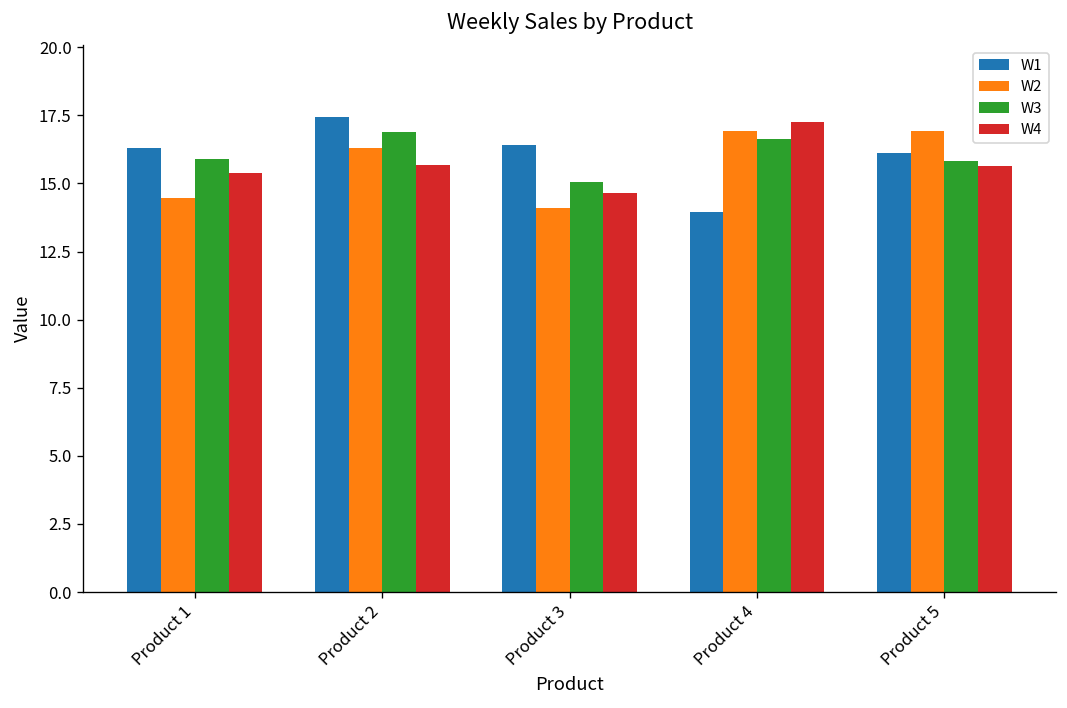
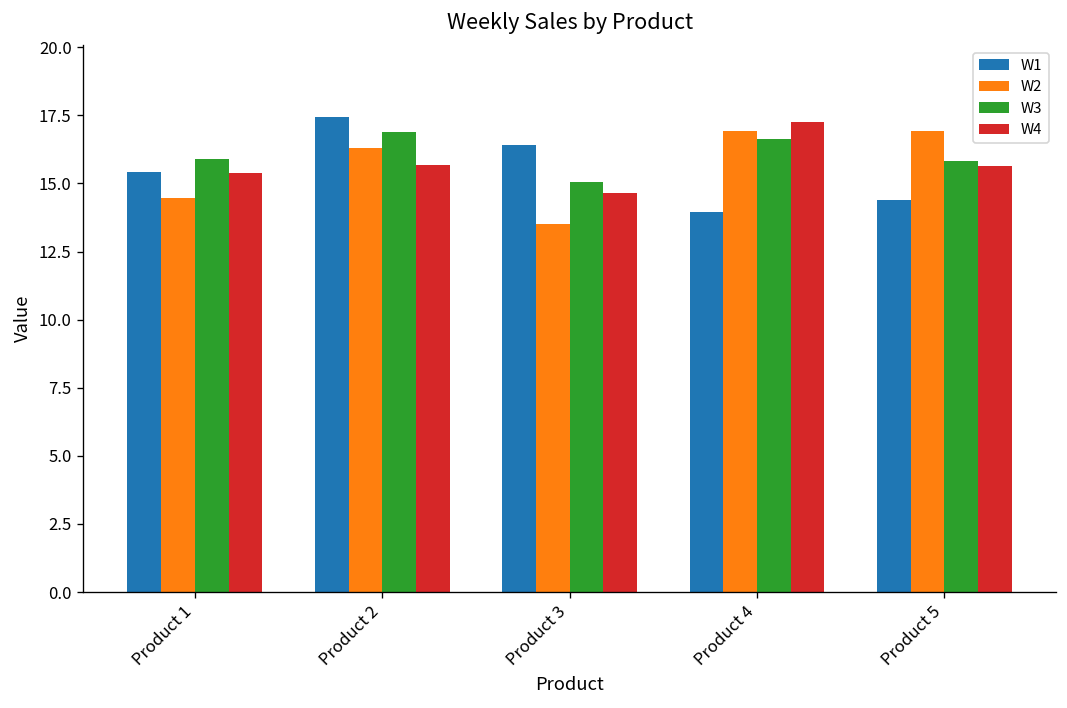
  {
    "W1": {
-     "Product 1": 16.3,
+     "Product 1": 15.4,
      "Product 2": 17.5,
      "Product 3": 16.4,
      "Product 4": 14.0,
-     "Product 5": 16.1
+     "Product 5": 14.4
    },
    "W2": {
      "Product 1": 14.5,
      "Product 2": 16.3,
-     "Product 3": 14.1,
+     "Product 3": 13.5,
      "Product 4": 16.9,
      "Product 5": 16.9
    },
    "W3": {
      "Product 1": 15.9,
      "Product 2": 16.9,
      "Product 3": 15.1,
      "Product 4": 16.6,
      "Product 5": 15.8
    },
    "W4": {
      "Product 1": 15.4,
      "Product 2": 15.7,
      "Product 3": 14.7,
      "Product 4": 17.2,
      "Product 5": 15.7
    }
  }
